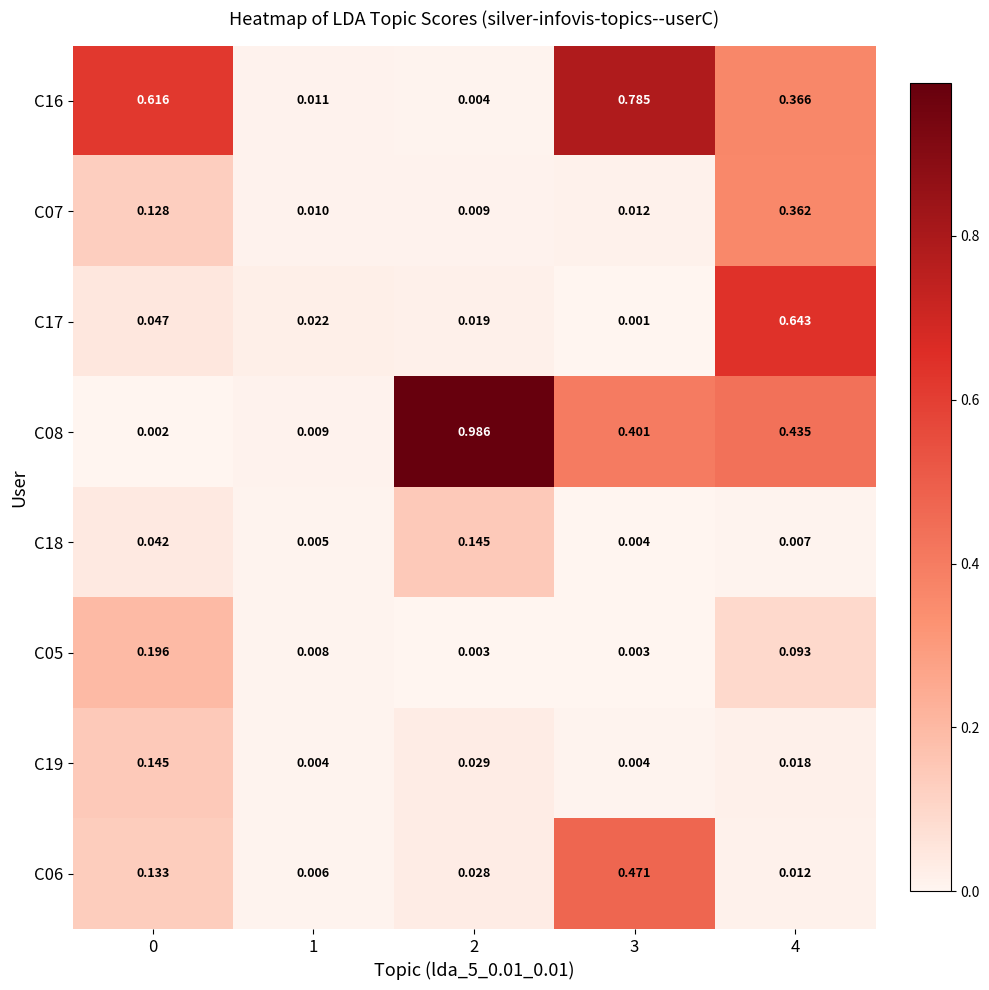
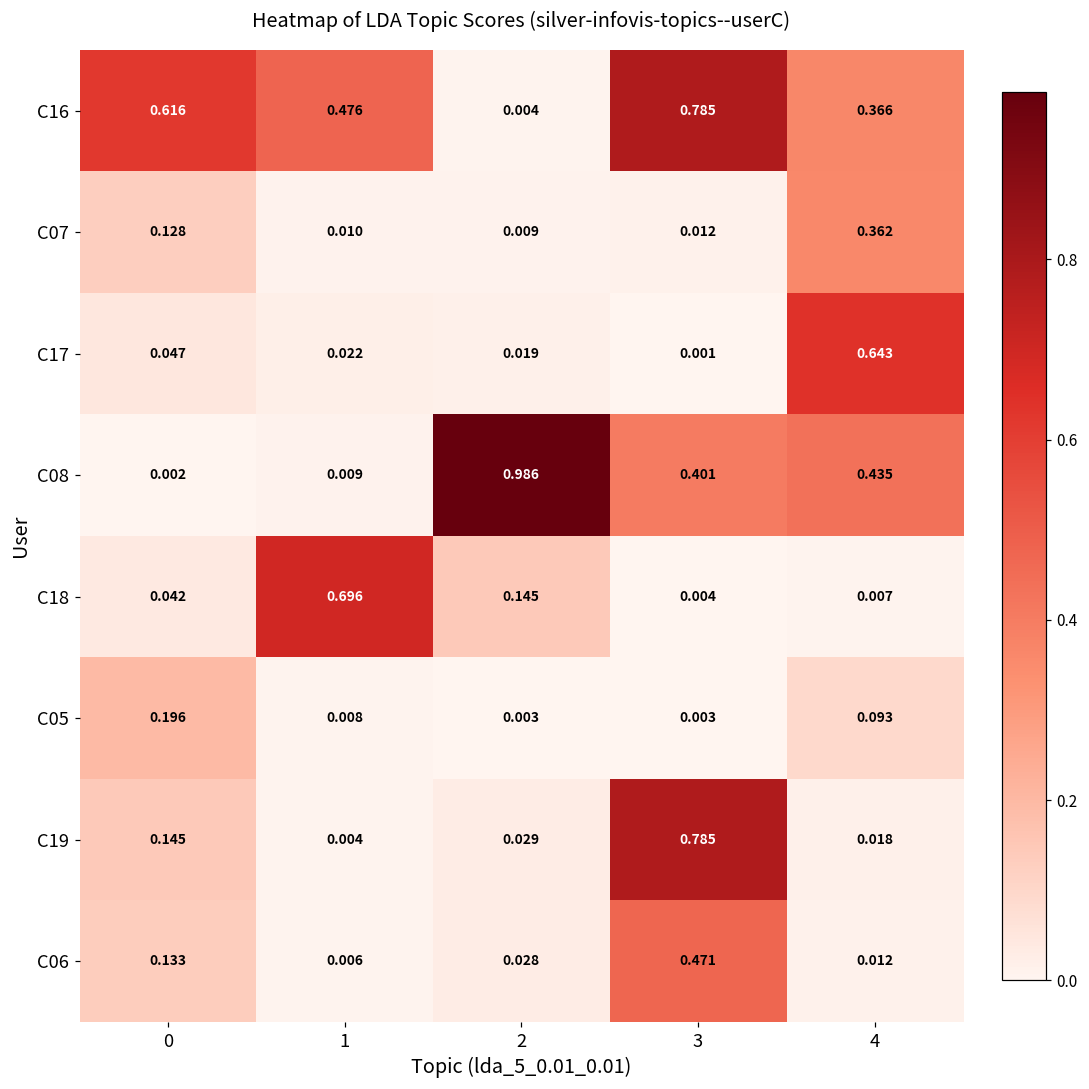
  {
    "C16": {
      "0": 0.616,
-     "1": 0.011,
+     "1": 0.476,
      "2": 0.004,
      "3": 0.785,
      "4": 0.366
    },
    "C07": {
      "0": 0.128,
      "1": 0.010,
      "2": 0.009,
      "3": 0.012,
      "4": 0.362
    },
    "C17": {
      "0": 0.047,
      "1": 0.022,
      "2": 0.019,
      "3": 0.001,
      "4": 0.643
    },
    "C08": {
      "0": 0.002,
      "1": 0.009,
      "2": 0.986,
      "3": 0.401,
      "4": 0.435
    },
    "C18": {
      "0": 0.042,
-     "1": 0.005,
+     "1": 0.696,
      "2": 0.145,
      "3": 0.004,
      "4": 0.007
    },
    "C05": {
      "0": 0.196,
      "1": 0.008,
      "2": 0.003,
      "3": 0.003,
      "4": 0.093
    },
    "C19": {
      "0": 0.145,
      "1": 0.004,
      "2": 0.029,
-     "3": 0.004,
+     "3": 0.785,
      "4": 0.018
    },
    "C06": {
      "0": 0.133,
      "1": 0.006,
      "2": 0.028,
      "3": 0.471,
      "4": 0.012
    }
  }
